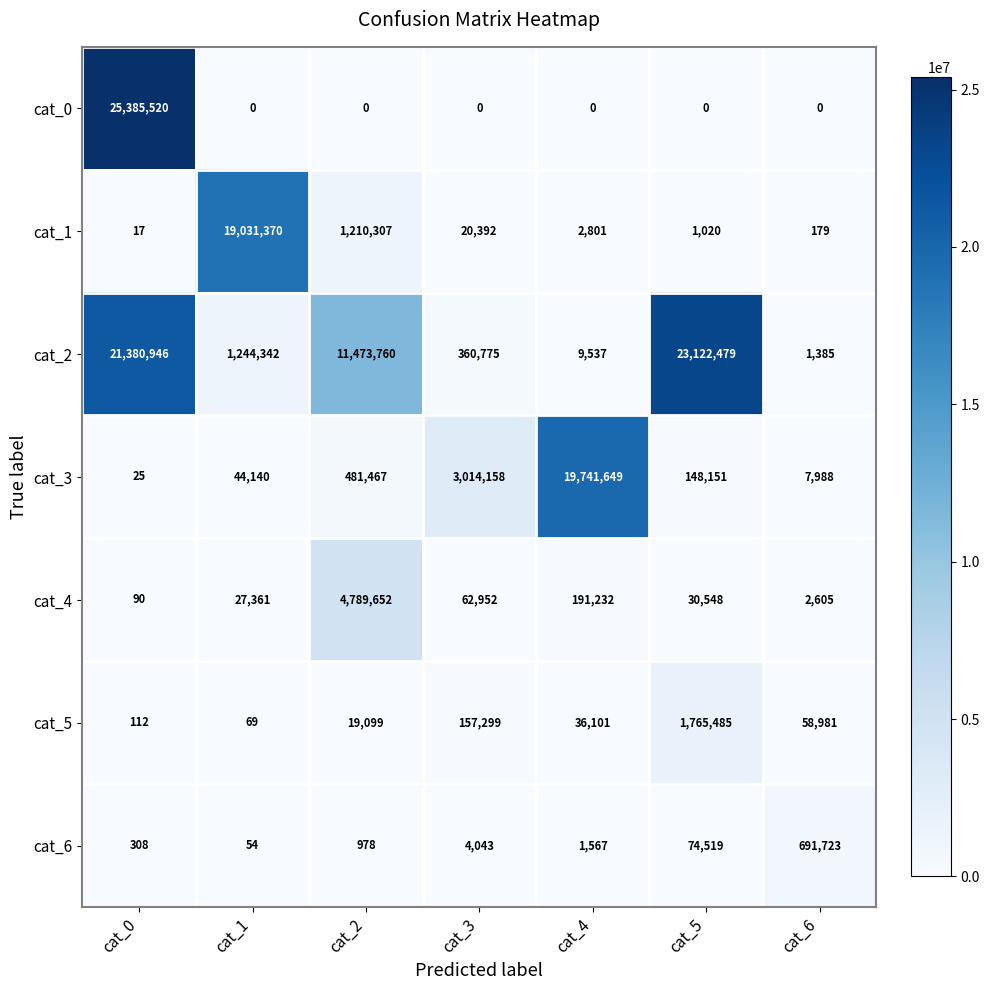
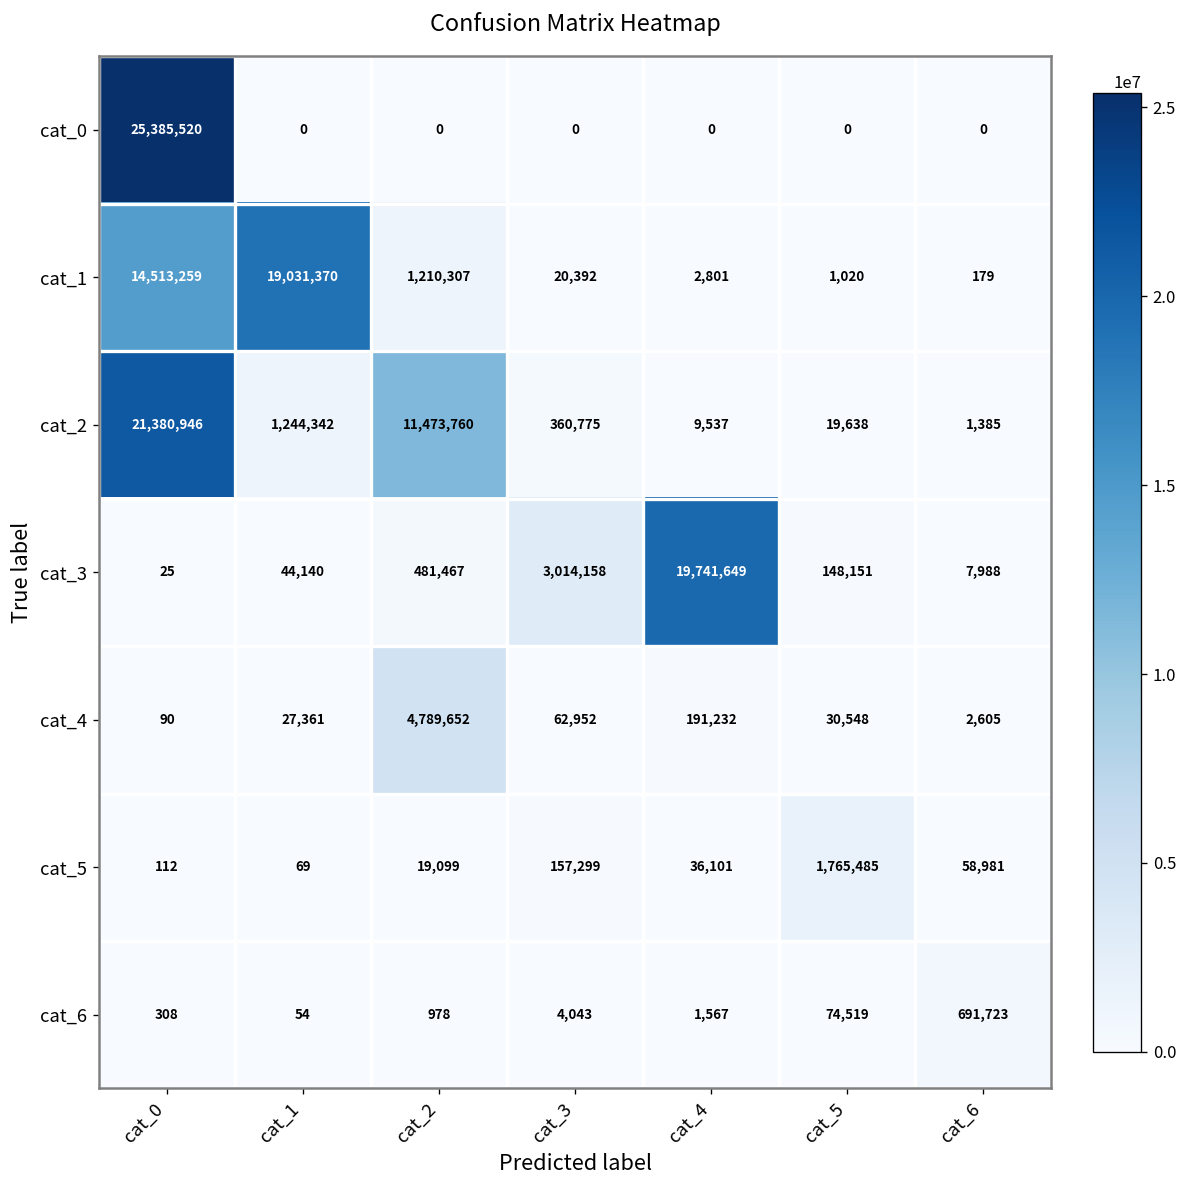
  {
    "cat_0": {
      "cat_0": "25,385,520",
      "cat_1": "0",
      "cat_2": "0",
      "cat_3": "0",
      "cat_4": "0",
      "cat_5": "0",
      "cat_6": "0"
    },
    "cat_1": {
-     "cat_0": "17",
+     "cat_0": "14,513,259",
      "cat_1": "19,031,370",
      "cat_2": "1,210,307",
      "cat_3": "20,392",
      "cat_4": "2,801",
      "cat_5": "1,020",
      "cat_6": "179"
    },
    "cat_2": {
      "cat_0": "21,380,946",
      "cat_1": "1,244,342",
      "cat_2": "11,473,760",
      "cat_3": "360,775",
      "cat_4": "9,537",
-     "cat_5": "23,122,479",
+     "cat_5": "19,638",
      "cat_6": "1,385"
    },
    "cat_3": {
      "cat_0": "25",
      "cat_1": "44,140",
      "cat_2": "481,467",
      "cat_3": "3,014,158",
      "cat_4": "19,741,649",
      "cat_5": "148,151",
      "cat_6": "7,988"
    },
    "cat_4": {
      "cat_0": "90",
      "cat_1": "27,361",
      "cat_2": "4,789,652",
      "cat_3": "62,952",
      "cat_4": "191,232",
      "cat_5": "30,548",
      "cat_6": "2,605"
    },
    "cat_5": {
      "cat_0": "112",
      "cat_1": "69",
      "cat_2": "19,099",
      "cat_3": "157,299",
      "cat_4": "36,101",
      "cat_5": "1,765,485",
      "cat_6": "58,981"
    },
    "cat_6": {
      "cat_0": "308",
      "cat_1": "54",
      "cat_2": "978",
      "cat_3": "4,043",
      "cat_4": "1,567",
      "cat_5": "74,519",
      "cat_6": "691,723"
    }
  }
